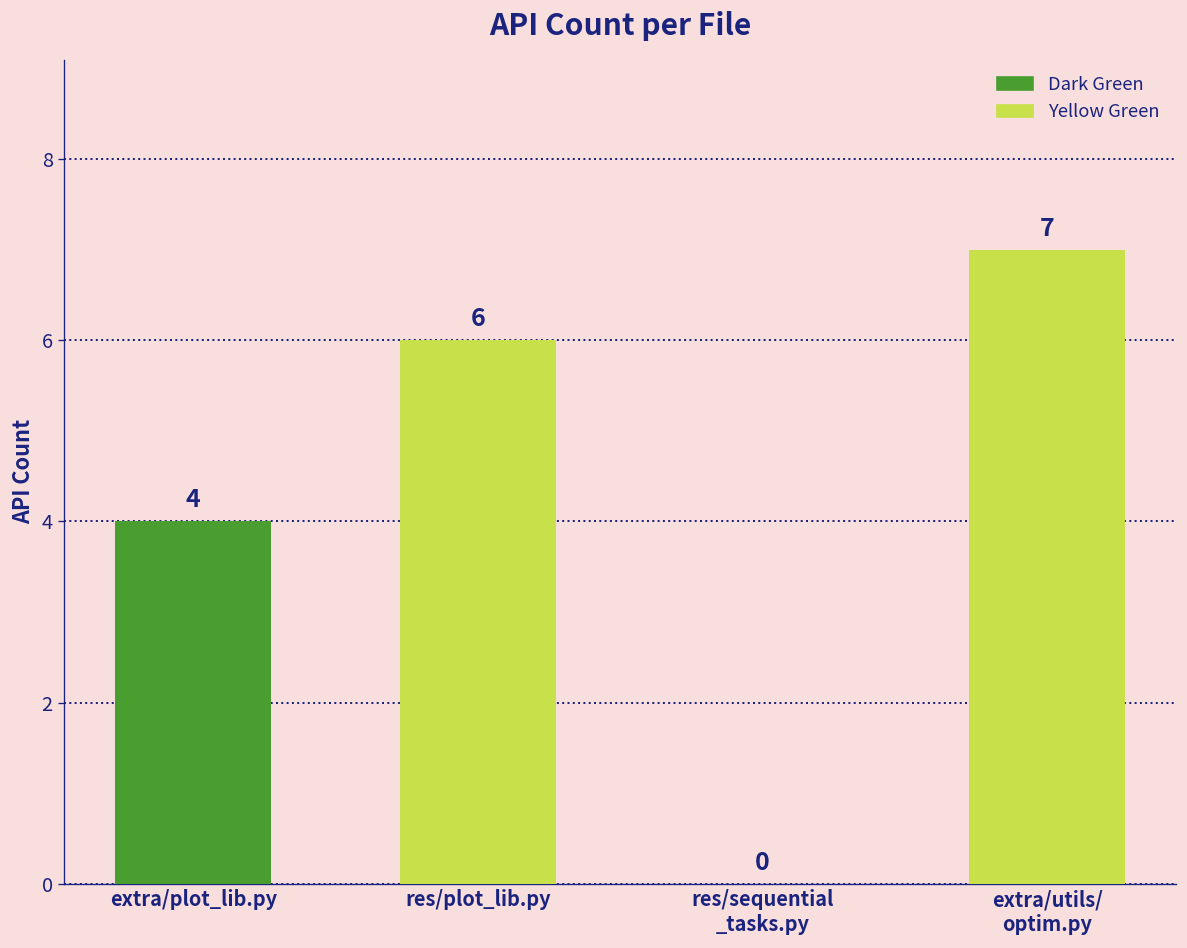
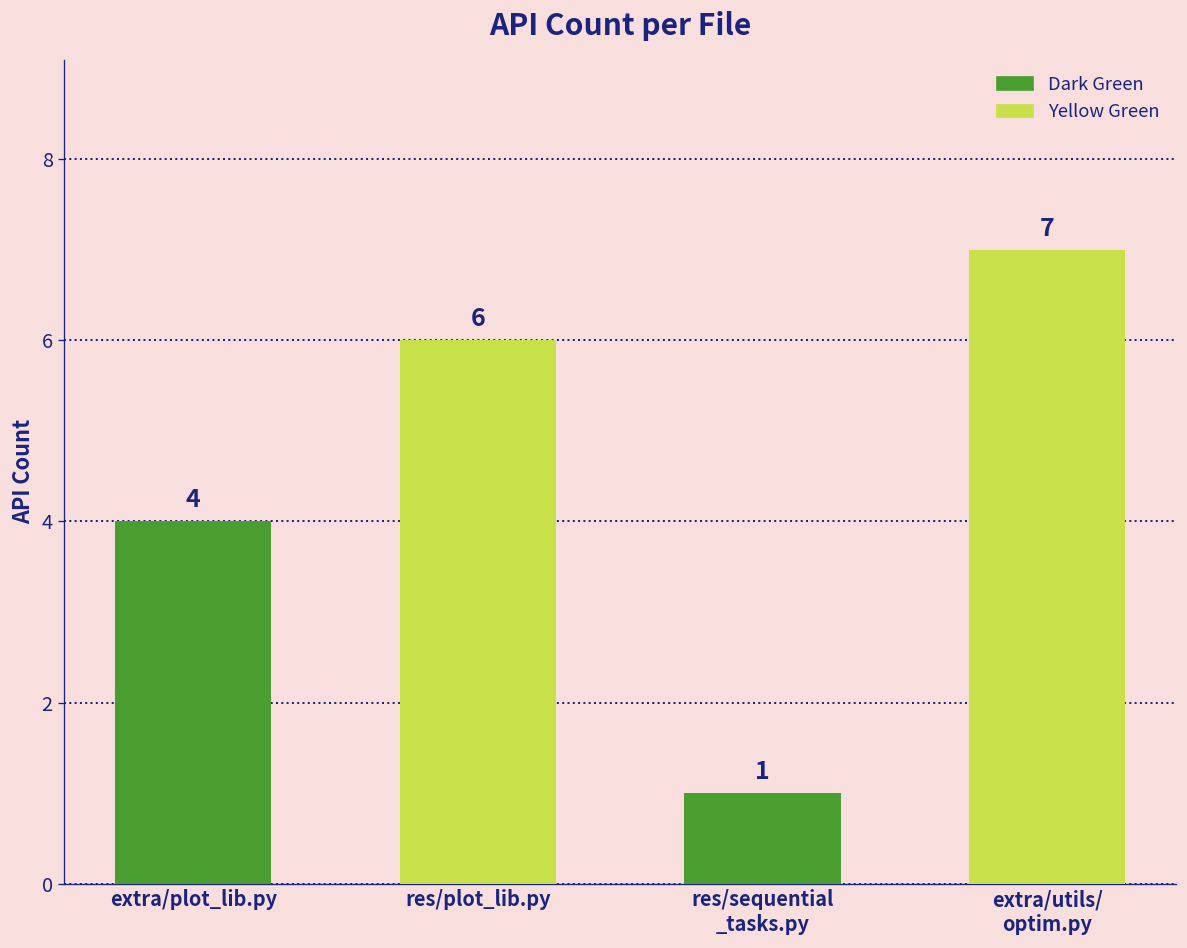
  {
    "extra/plot_lib.py": 4,
    "res/plot_lib.py": 6,
-   "res/sequential _tasks.py": 0,
+   "res/sequential _tasks.py": 1,
    "extra/utils/ optim.py": 7
  }
